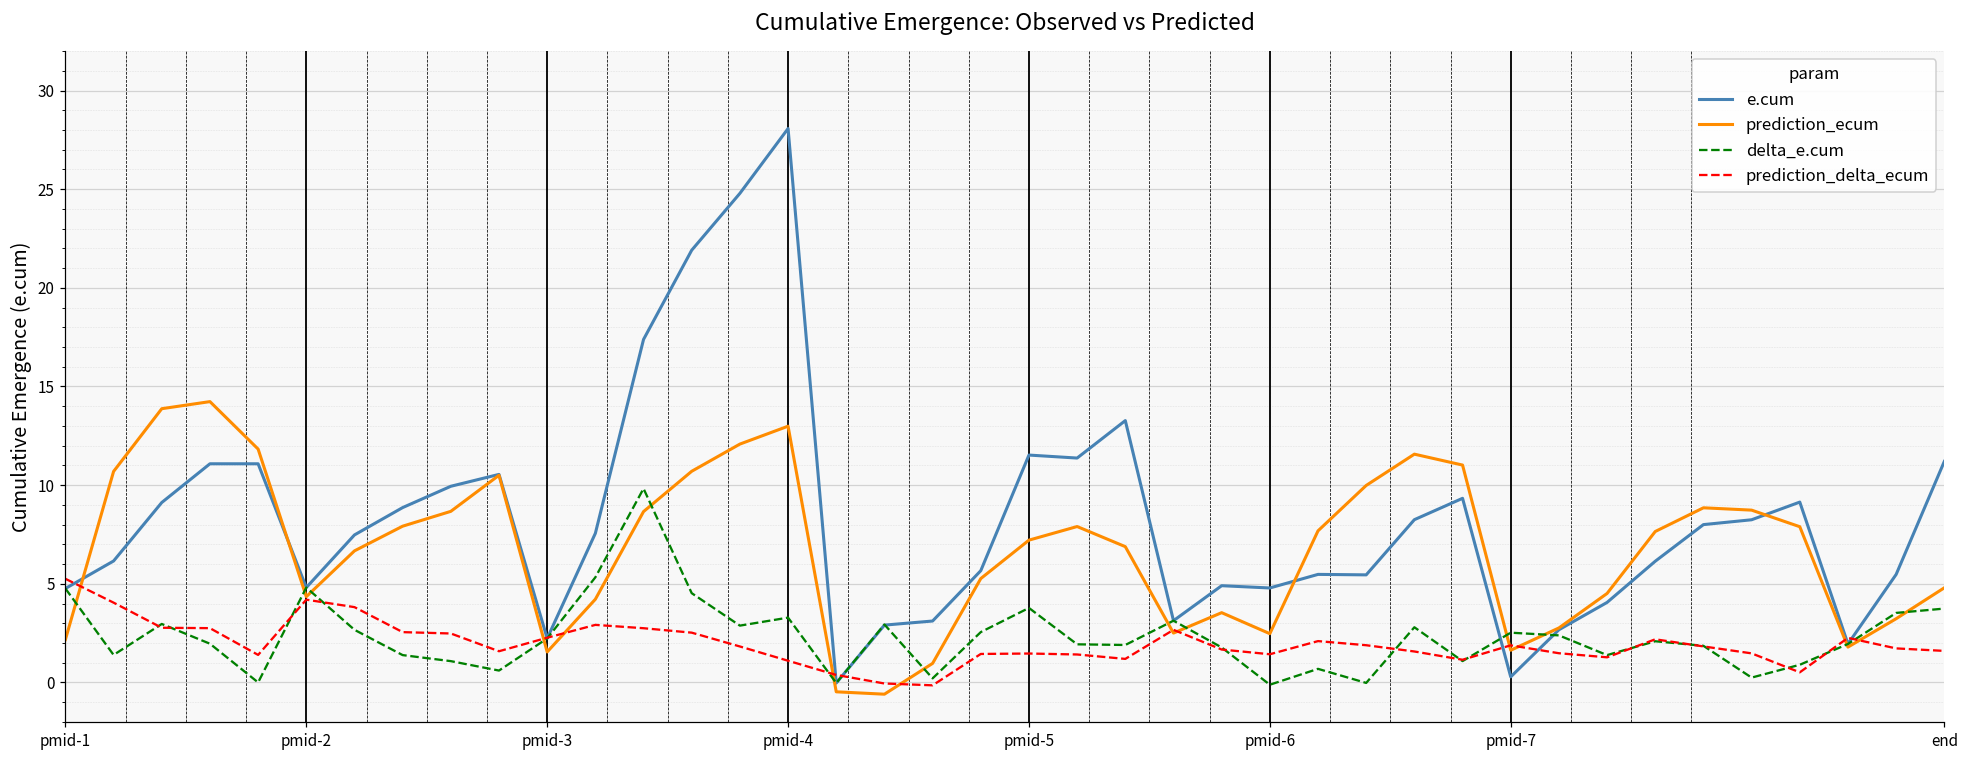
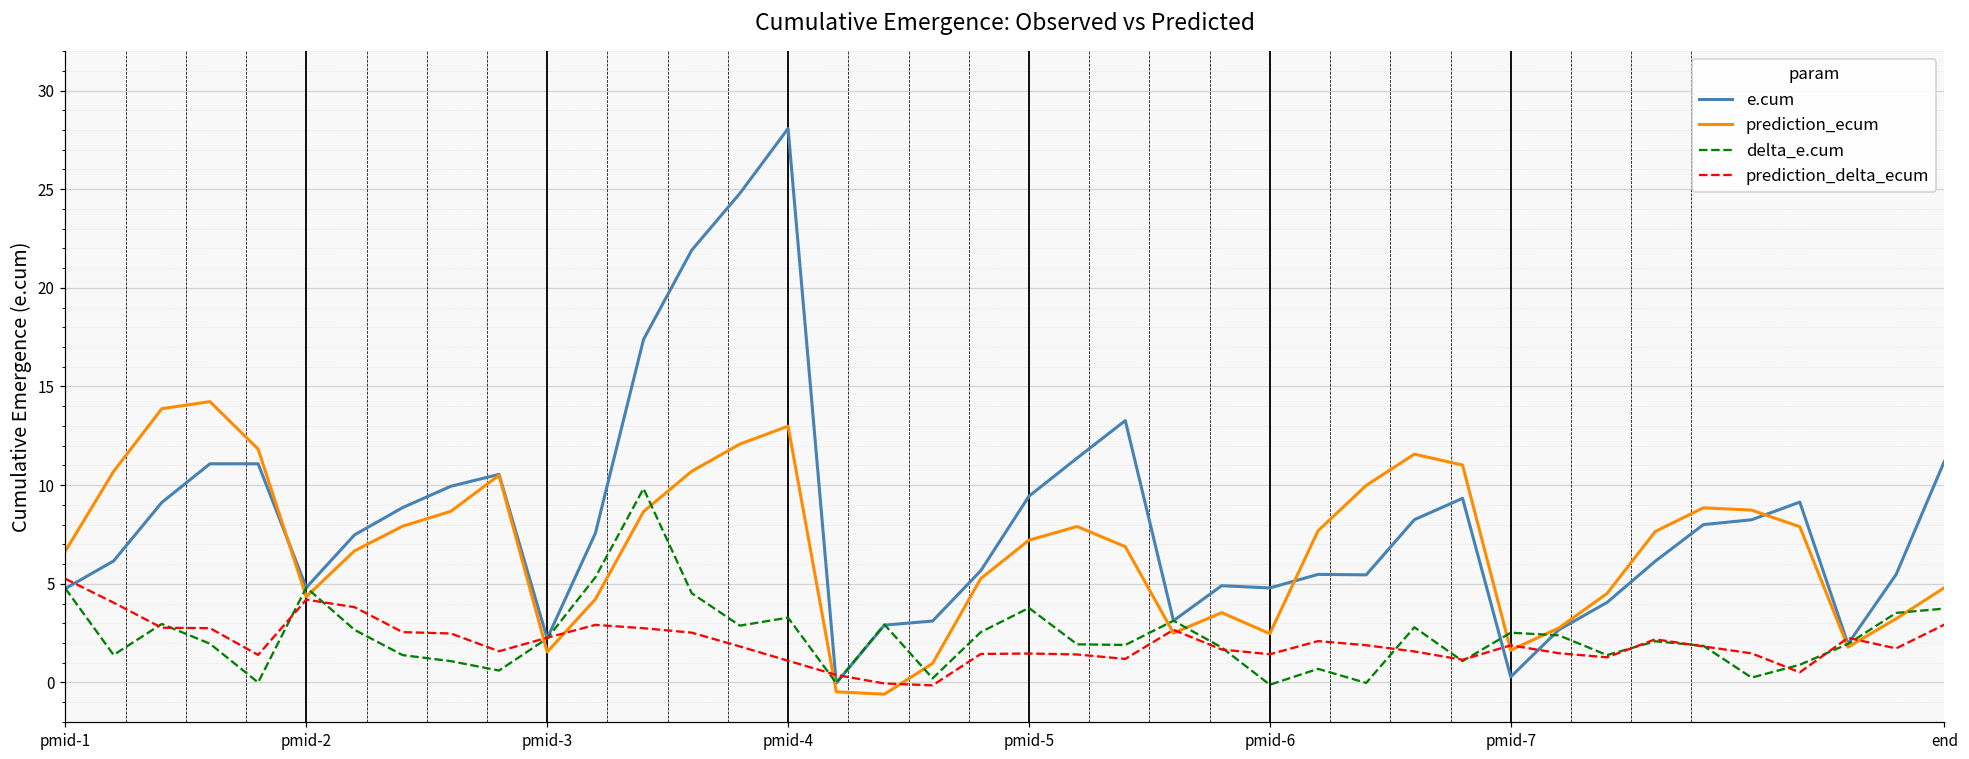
  {
    "e.cum": {
      "pmid-4": 28.1,
-     "pmid-5": 11.5,
+     "pmid-5": 9.4,
      "pmid-6": 4.8,
      "pmid-7": 0.3,
      "end": 11.2
    },
    "prediction_ecum": {
-     "pmid-1": 2.2,
+     "pmid-1": 6.7,
      "pmid-2": 4.3,
      "pmid-3": 1.5,
      "pmid-4": 13.0,
      "pmid-5": 7.2,
      "pmid-6": 2.5,
      "pmid-7": 1.6,
      "end": 4.8
    },
    "delta_e.cum": {
      "pmid-4": 3.3,
      "pmid-5": 3.8,
      "pmid-6": -0.1,
      "pmid-7": 2.5,
      "end": 3.7
    },
    "prediction_delta_ecum": {
      "pmid-1": 5.3,
      "pmid-2": 4.2,
      "pmid-4": 1.1,
      "pmid-5": 1.5,
      "pmid-6": 1.4,
      "pmid-7": 1.9,
-     "end": 1.6
+     "end": 2.9
    }
  }
